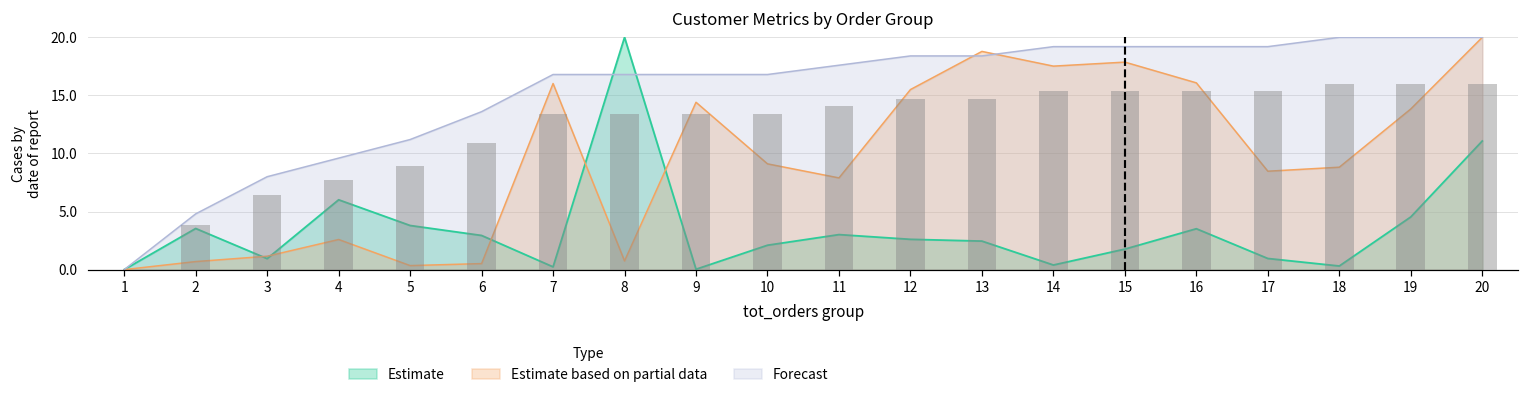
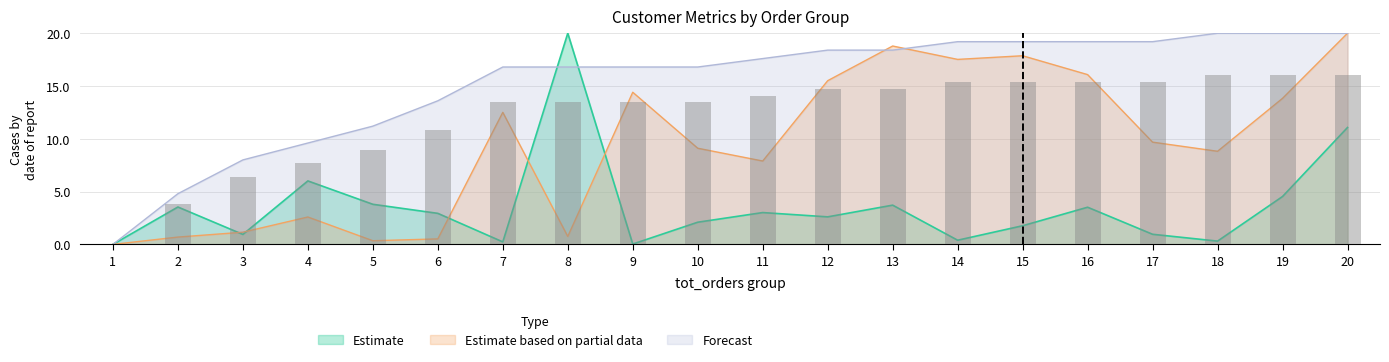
  {
    "Estimate": {
      "2": 3.5,
      "4": 6.0,
      "5": 3.8,
      "6": 2.9,
      "7": 0.2,
      "8": 20.0,
      "9": 0.0,
      "10": 2.1,
      "11": 3.0,
      "12": 2.6,
-     "13": 2.5,
+     "13": 3.7,
      "14": 0.4,
      "15": 1.8,
      "16": 3.5,
      "17": 1.0,
      "18": 0.3,
      "19": 4.5,
      "20": 11.1
    },
    "Estimate based on partial data": {
      "2": 0.7,
      "4": 2.6,
      "5": 0.3,
      "6": 0.5,
-     "7": 16.0,
+     "7": 12.5,
      "8": 0.7,
      "9": 14.4,
      "10": 9.1,
      "11": 7.9,
      "12": 15.5,
      "13": 18.8,
      "14": 17.5,
      "15": 17.9,
      "16": 16.1,
-     "17": 8.5,
+     "17": 9.7,
      "18": 8.8,
      "19": 13.8
    },
    "Forecast": {
      "2": 4.8,
      "3": 8.0,
      "4": 9.6,
      "5": 11.2,
      "6": 13.6,
      "7": 16.8,
      "8": 16.8,
      "9": 16.8,
      "10": 16.8,
      "11": 17.6,
      "12": 18.4,
      "13": 18.4,
      "14": 19.2,
      "15": 19.2,
      "16": 19.2,
      "17": 19.2,
      "18": 20.0,
      "19": 20.0
    }
  }
